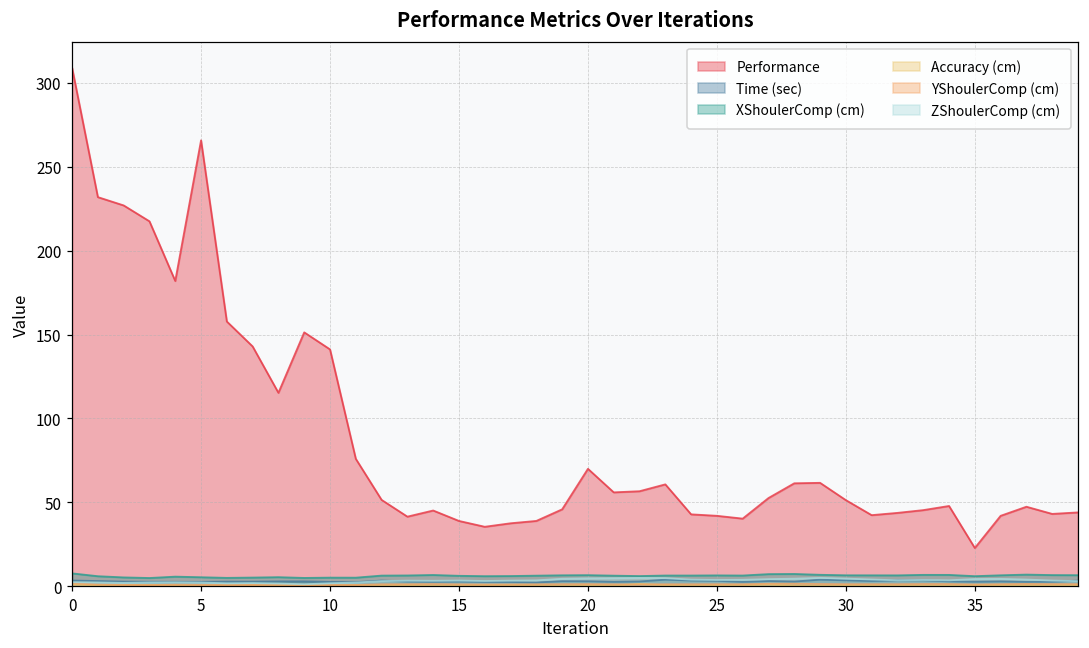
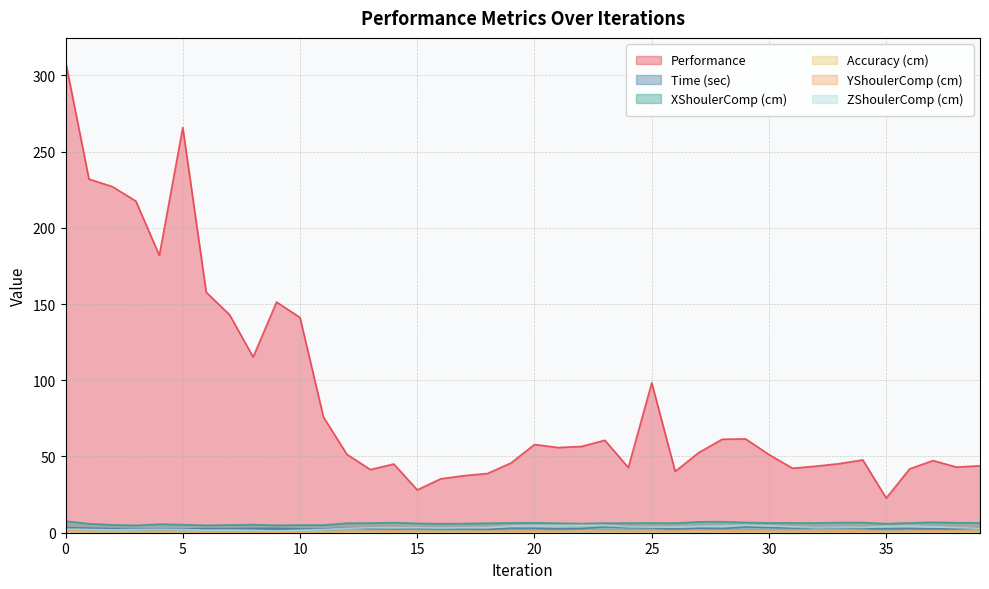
  {
    "Performance": {
      "0": 309,
      "5": 266,
      "10": 141,
-     "15": 39,
-     "20": 70,
-     "25": 42,
+     "15": 28,
+     "20": 58,
+     "25": 98,
      "30": 51,
      "35": 23
    },
    "ZShoulerComp (cm)": {
      "20": 5
    }
  }
